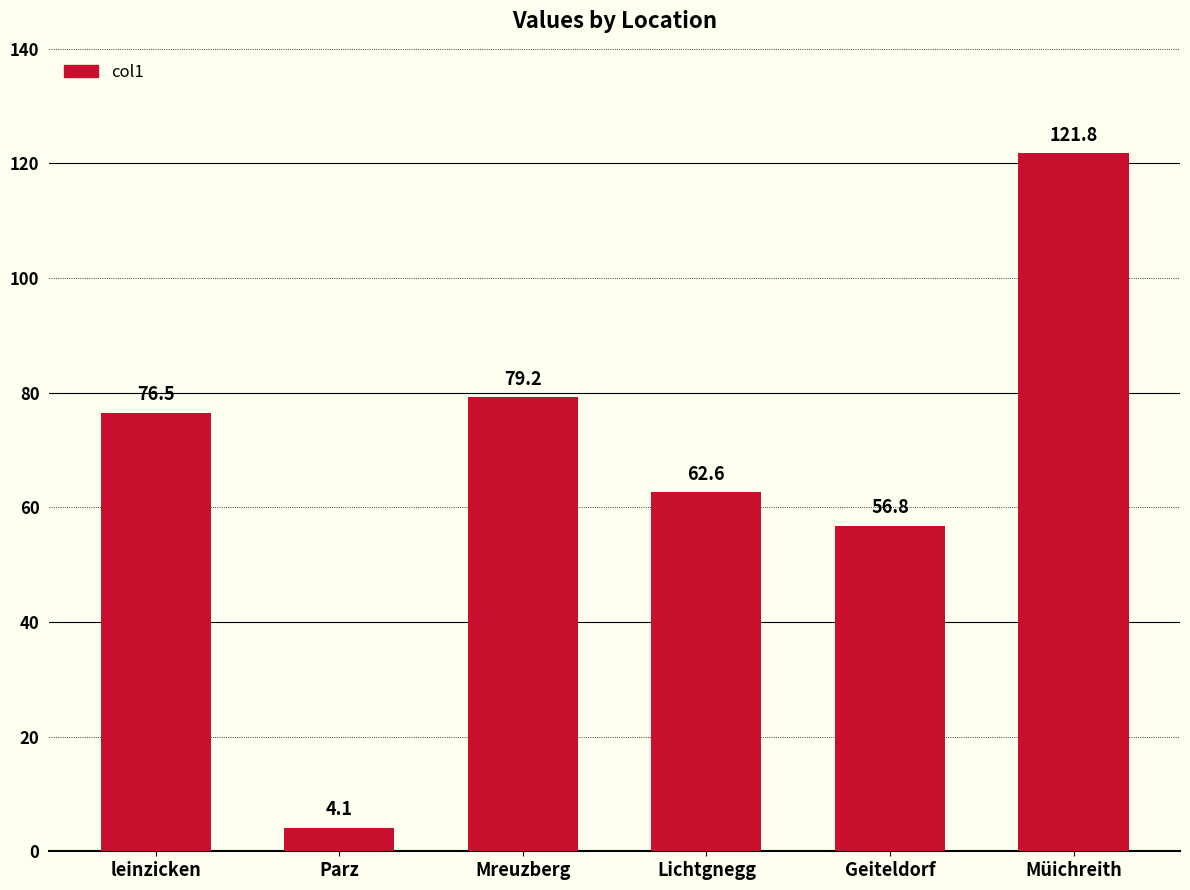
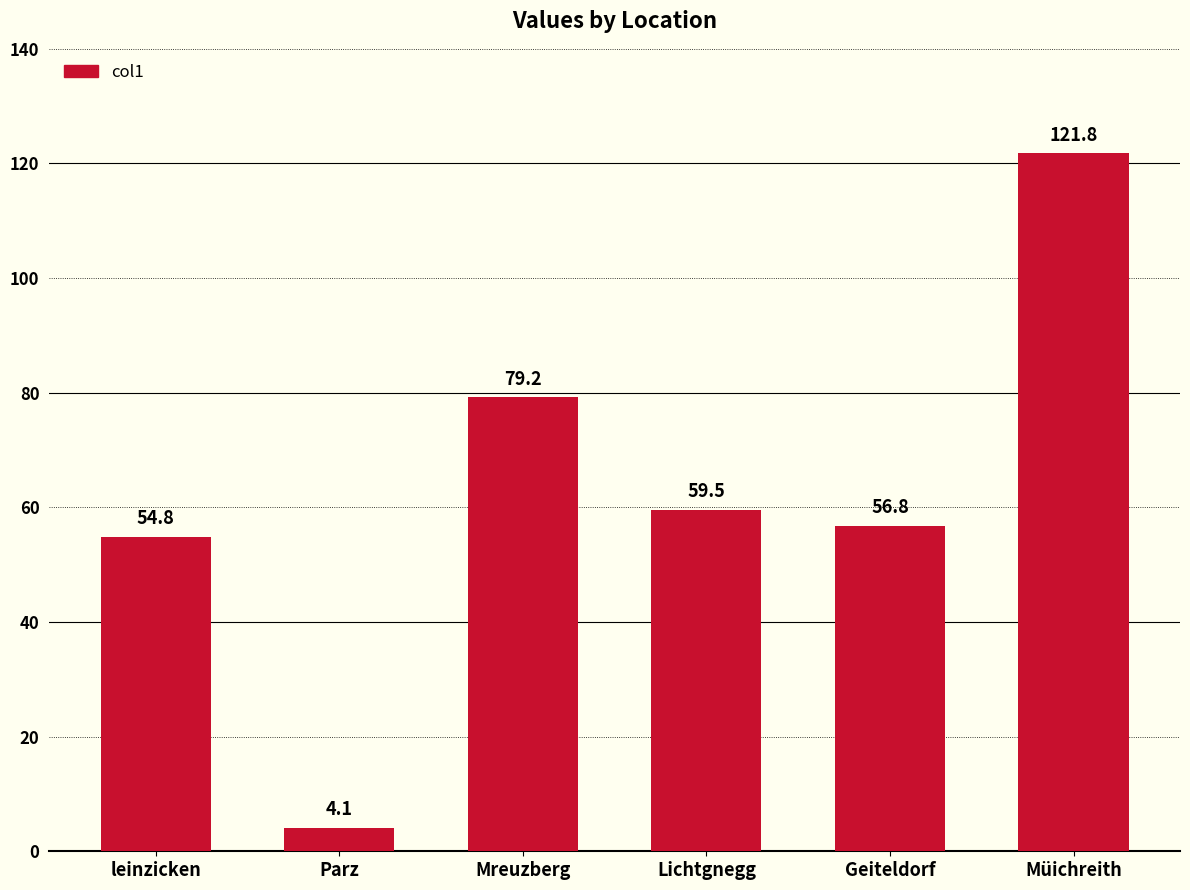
  {
-   "leinzicken": 76.5,
+   "leinzicken": 54.8,
    "Parz": 4.1,
    "Mreuzberg": 79.2,
-   "Lichtgnegg": 62.6,
+   "Lichtgnegg": 59.5,
    "Geiteldorf": 56.8,
    "Müichreith": 121.8
  }
